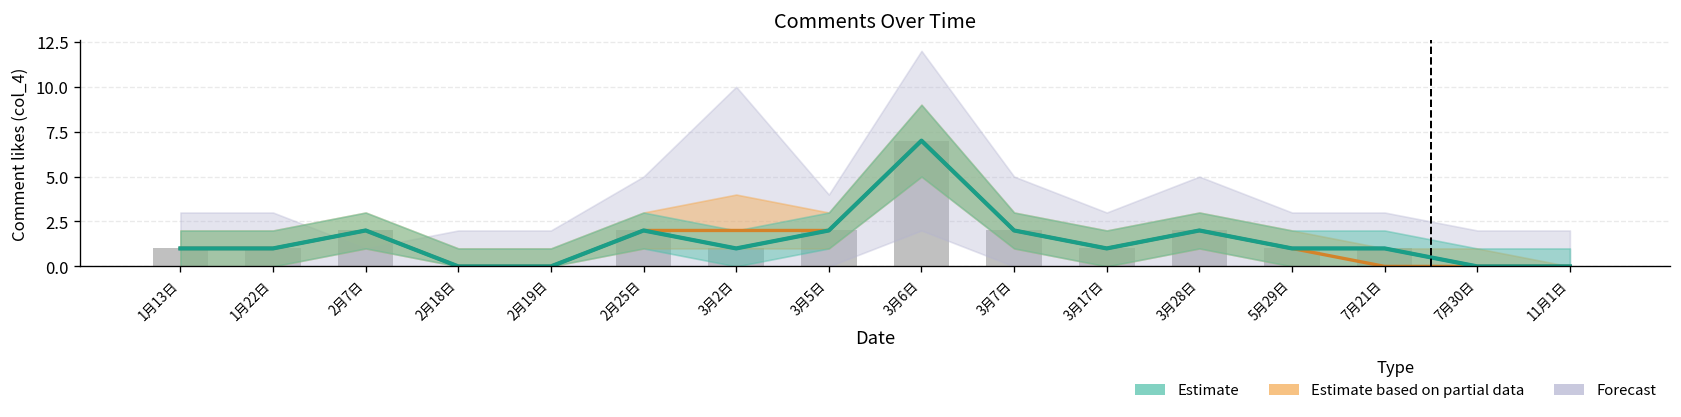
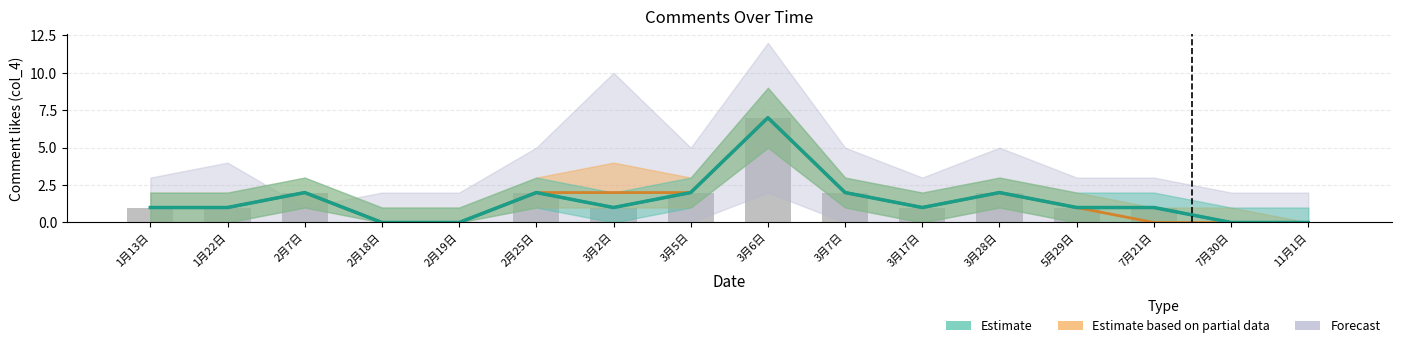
  {
    "Forecast": {
-     "1月22日": 3,
-     "3月5日": 4
+     "1月22日": 4,
+     "3月5日": 5
    }
  }
